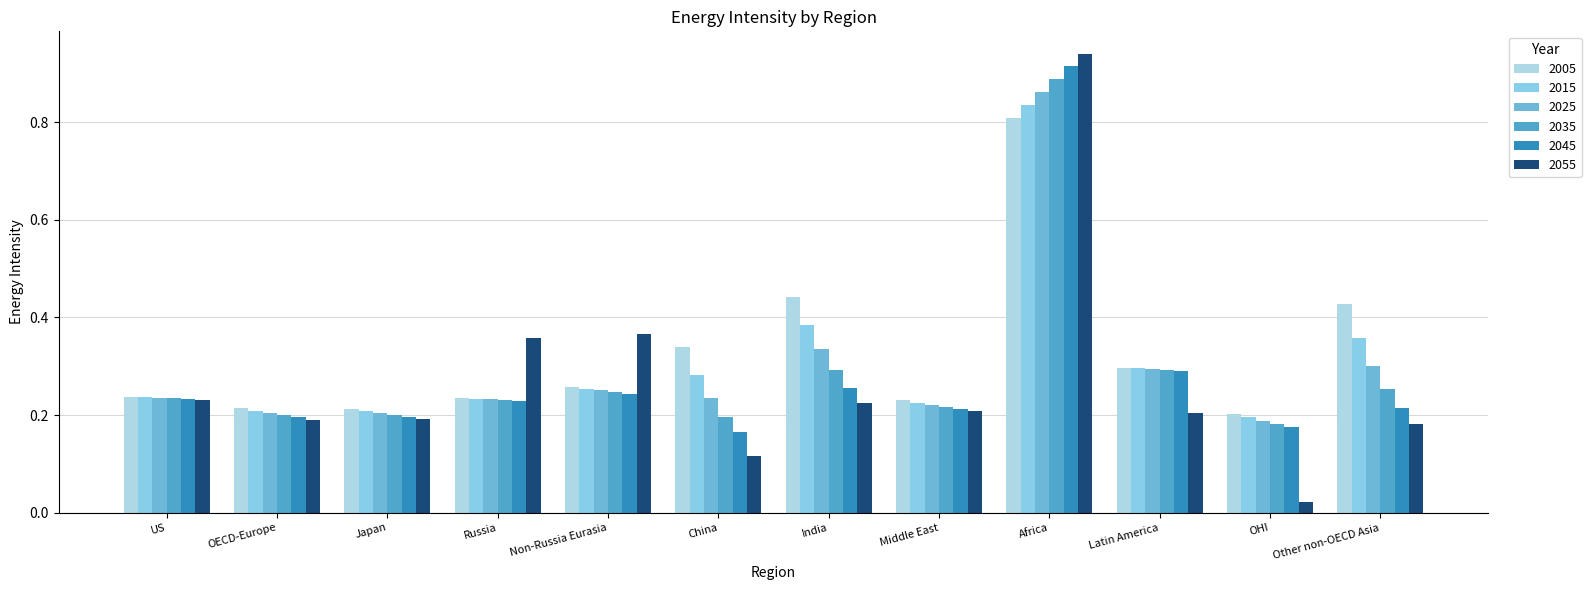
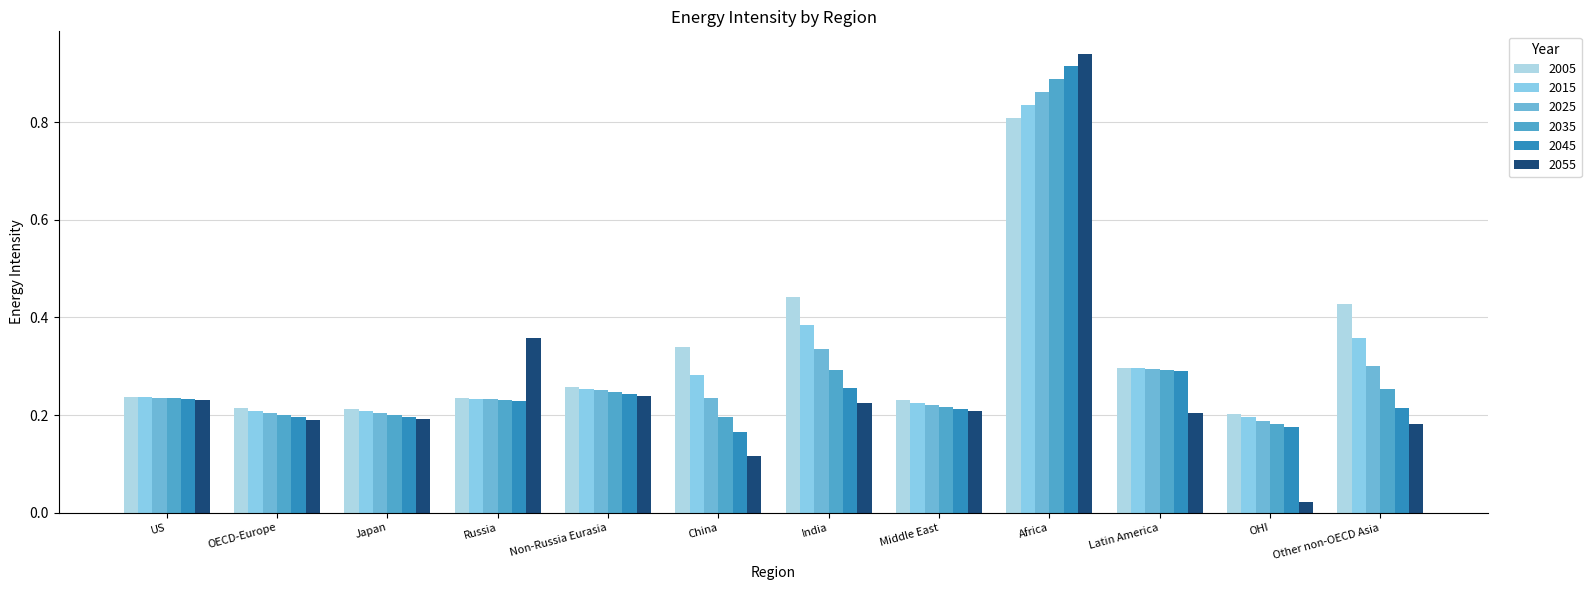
  {
    "2055": {
      "US": 0.23,
      "OECD-Europe": 0.19,
      "Japan": 0.19,
      "Russia": 0.36,
-     "Non-Russia Eurasia": 0.37,
+     "Non-Russia Eurasia": 0.24,
      "China": 0.12,
      "India": 0.23,
      "Middle East": 0.21,
      "Africa": 0.94,
      "Latin America": 0.20,
      "OHI": 0.02,
      "Other non-OECD Asia": 0.18
    }
  }
